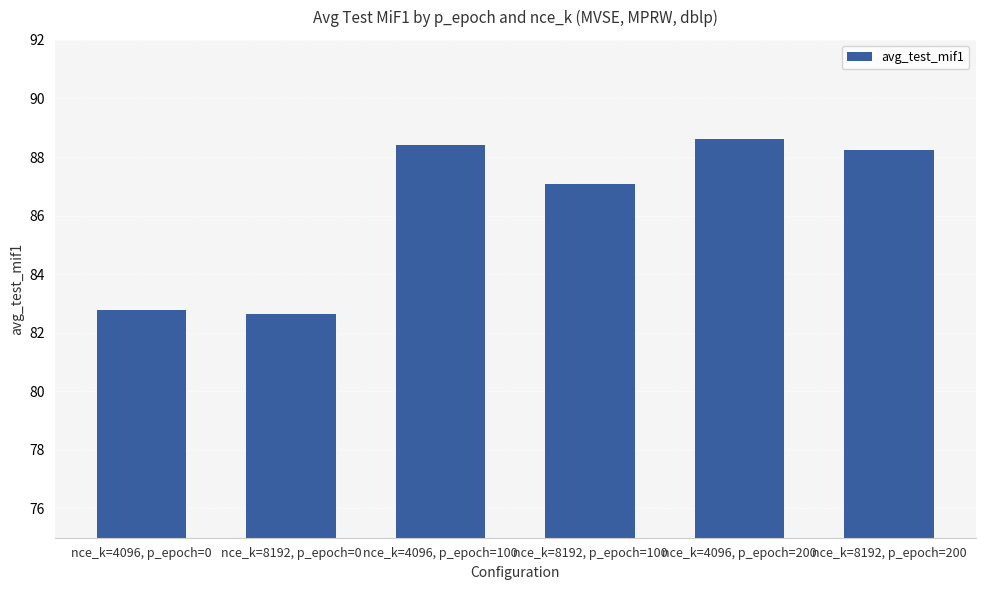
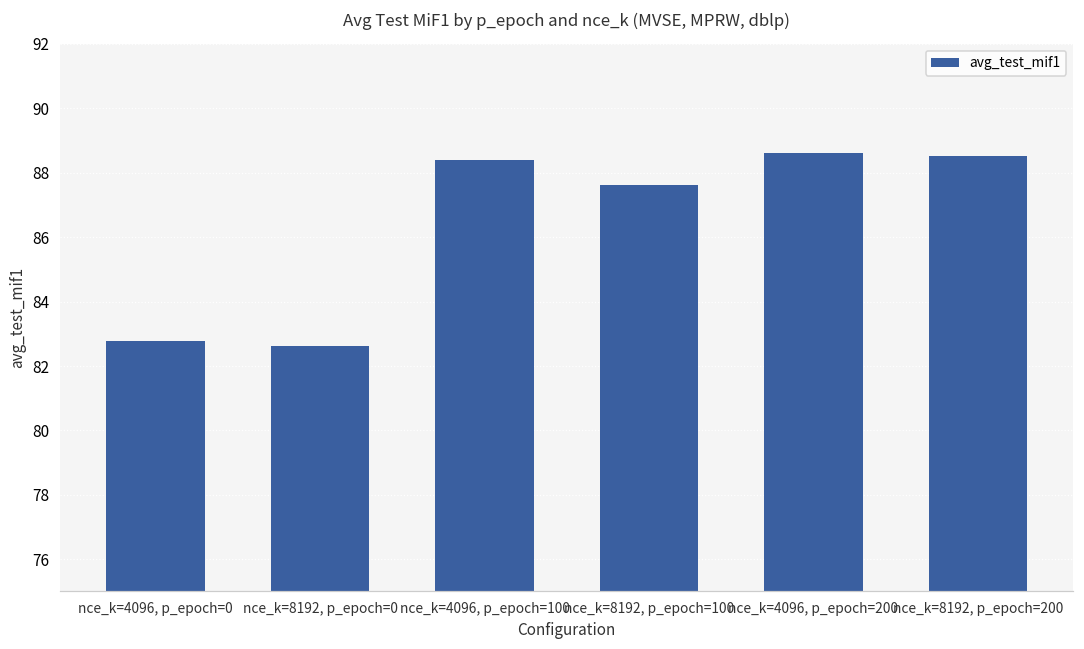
  {
    "nce_k=4096, p_epoch=0": 82.8,
    "nce_k=8192, p_epoch=0": 82.6,
    "nce_k=4096, p_epoch=100": 88.4,
-   "nce_k=8192, p_epoch=100": 87.1,
+   "nce_k=8192, p_epoch=100": 87.6,
    "nce_k=4096, p_epoch=200": 88.6,
-   "nce_k=8192, p_epoch=200": 88.2
+   "nce_k=8192, p_epoch=200": 88.5
  }
